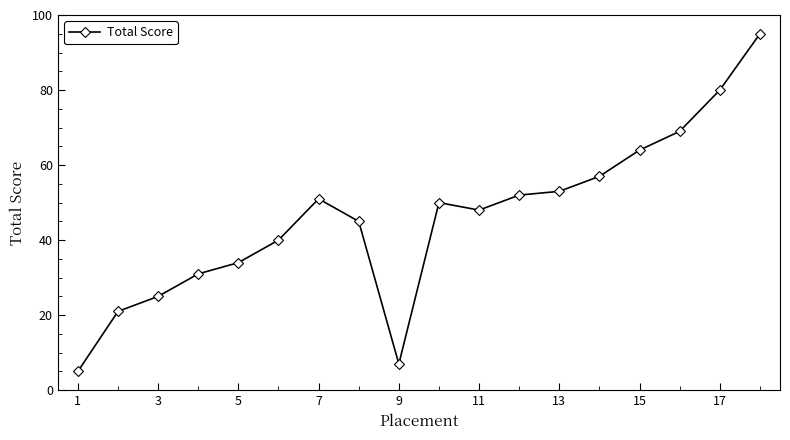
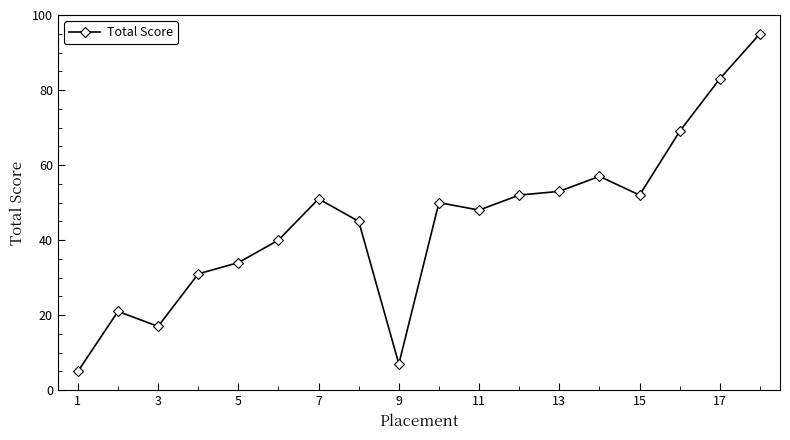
  {
    "1": 5,
-   "3": 25,
+   "3": 17,
    "5": 34,
    "7": 51,
    "9": 7,
    "11": 48,
    "13": 53,
-   "15": 64,
-   "17": 80
+   "15": 52,
+   "17": 83
  }
